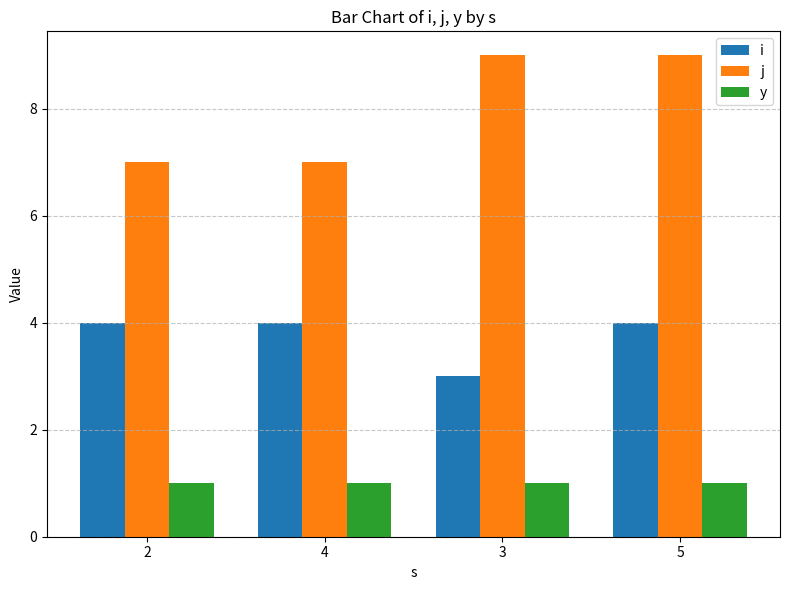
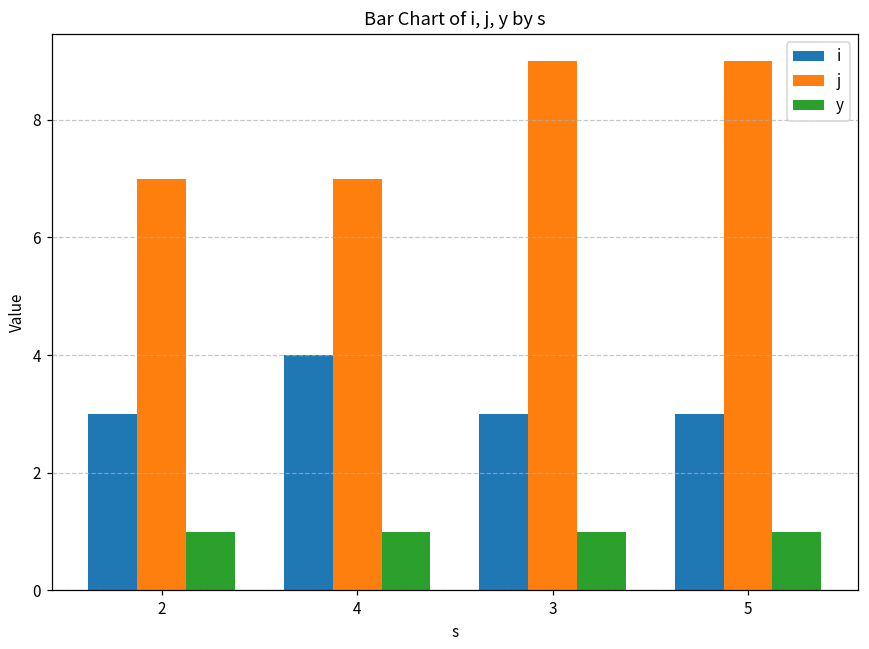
  {
    "i": {
-     "2": 4,
+     "2": 3,
      "4": 4,
      "3": 3,
-     "5": 4
+     "5": 3
    },
    "j": {
      "2": 7,
      "4": 7,
      "3": 9,
      "5": 9
    },
    "y": {
      "2": 1,
      "4": 1,
      "3": 1,
      "5": 1
    }
  }
